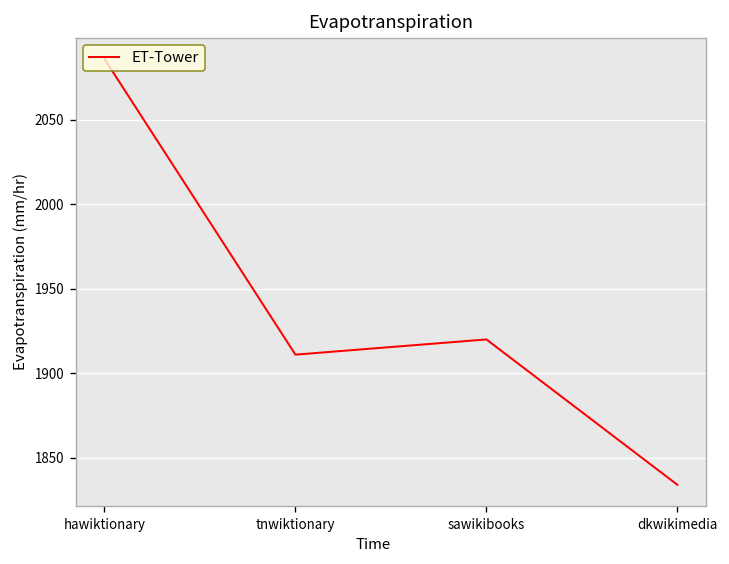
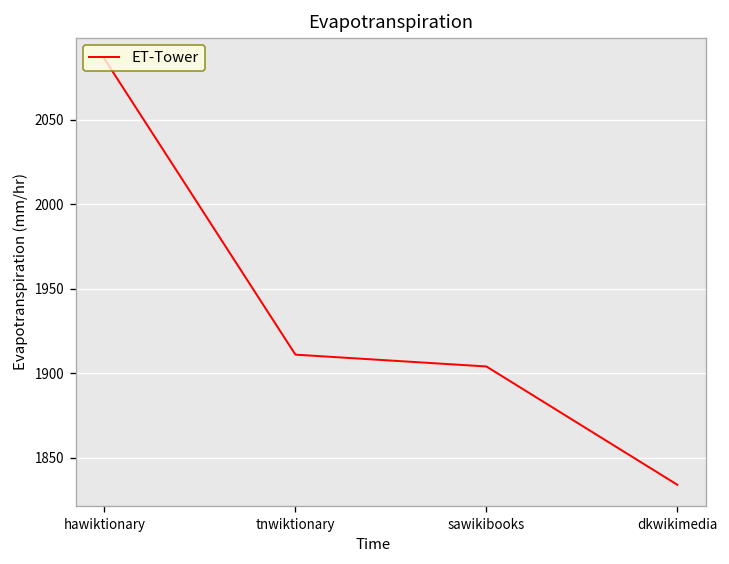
  {
    "tnwiktionary": 1911,
-   "sawikibooks": 1920,
+   "sawikibooks": 1904,
    "dkwikimedia": 1834
  }
